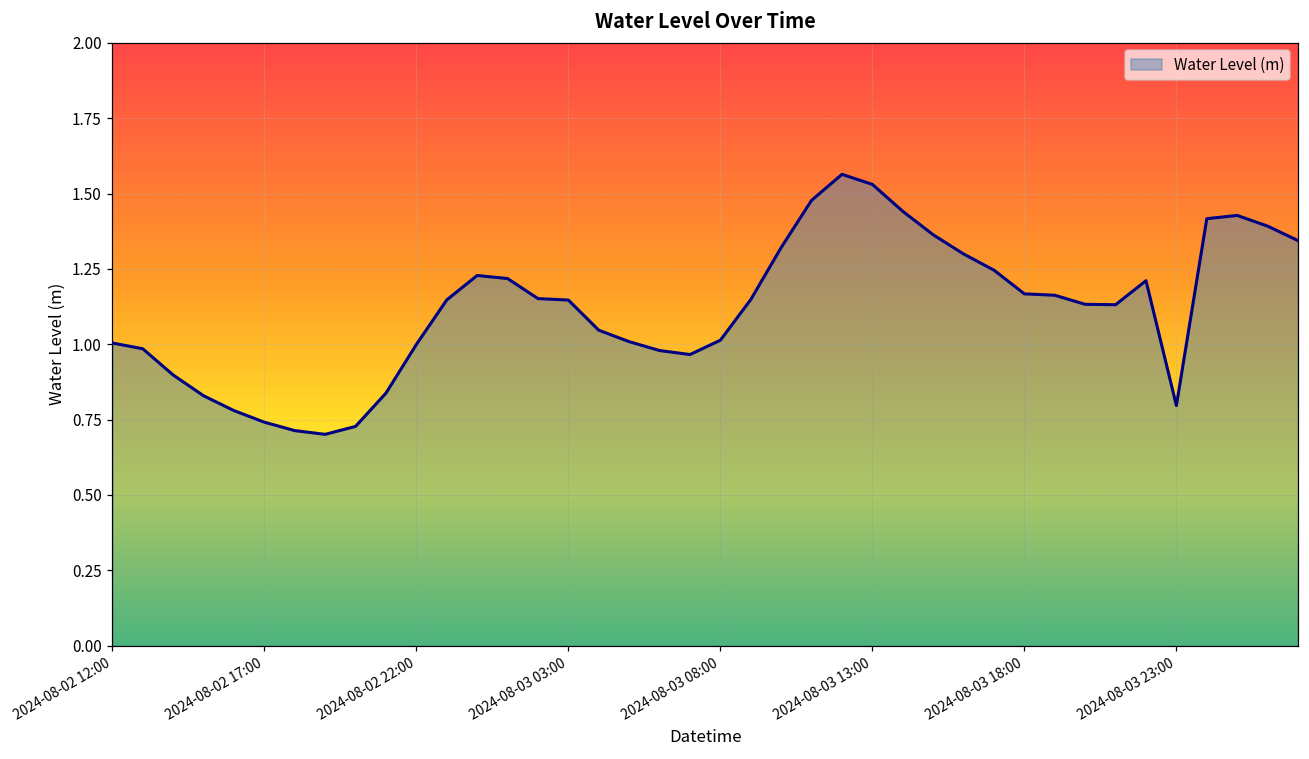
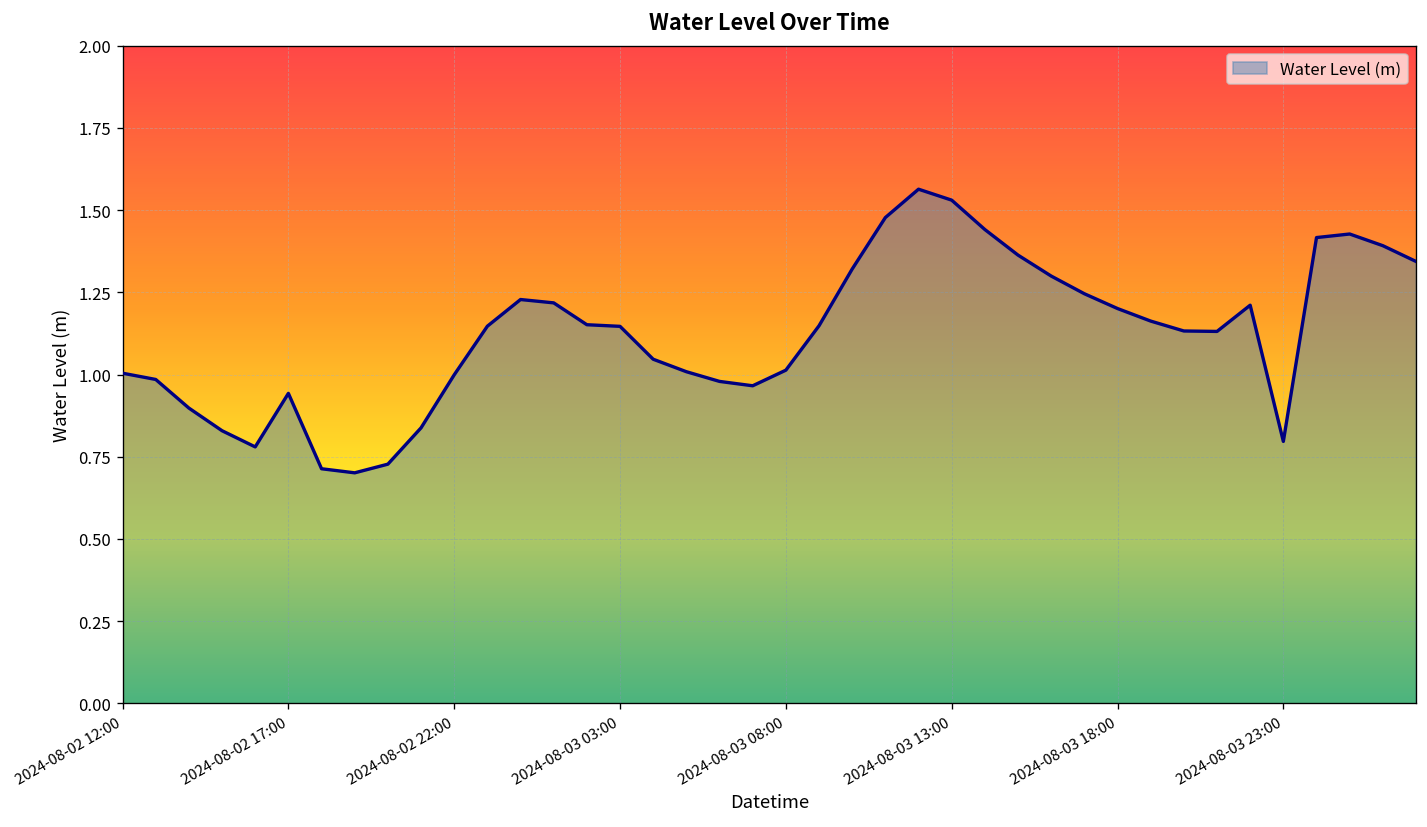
  {
    "2024-08-02 12:00": 1.00,
-   "2024-08-02 17:00": 0.74,
+   "2024-08-02 17:00": 0.94,
    "2024-08-02 22:00": 1.00,
    "2024-08-03 03:00": 1.15,
    "2024-08-03 08:00": 1.01,
    "2024-08-03 13:00": 1.53,
-   "2024-08-03 18:00": 1.17,
+   "2024-08-03 18:00": 1.20,
    "2024-08-03 23:00": 0.80
  }
